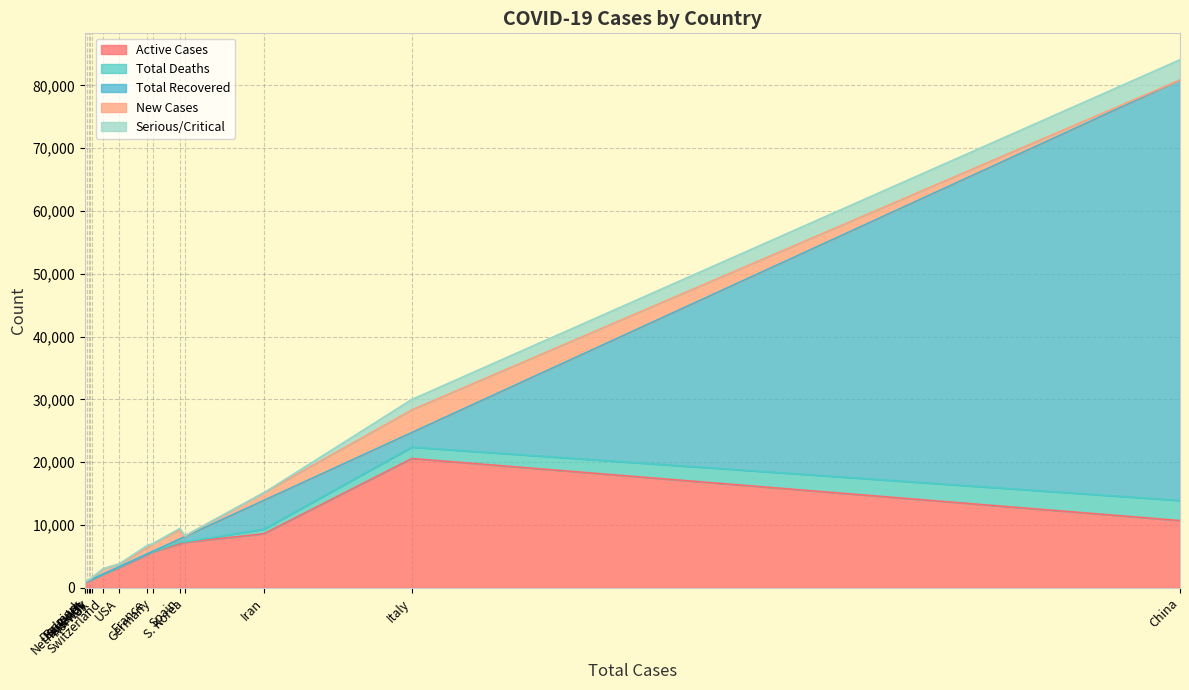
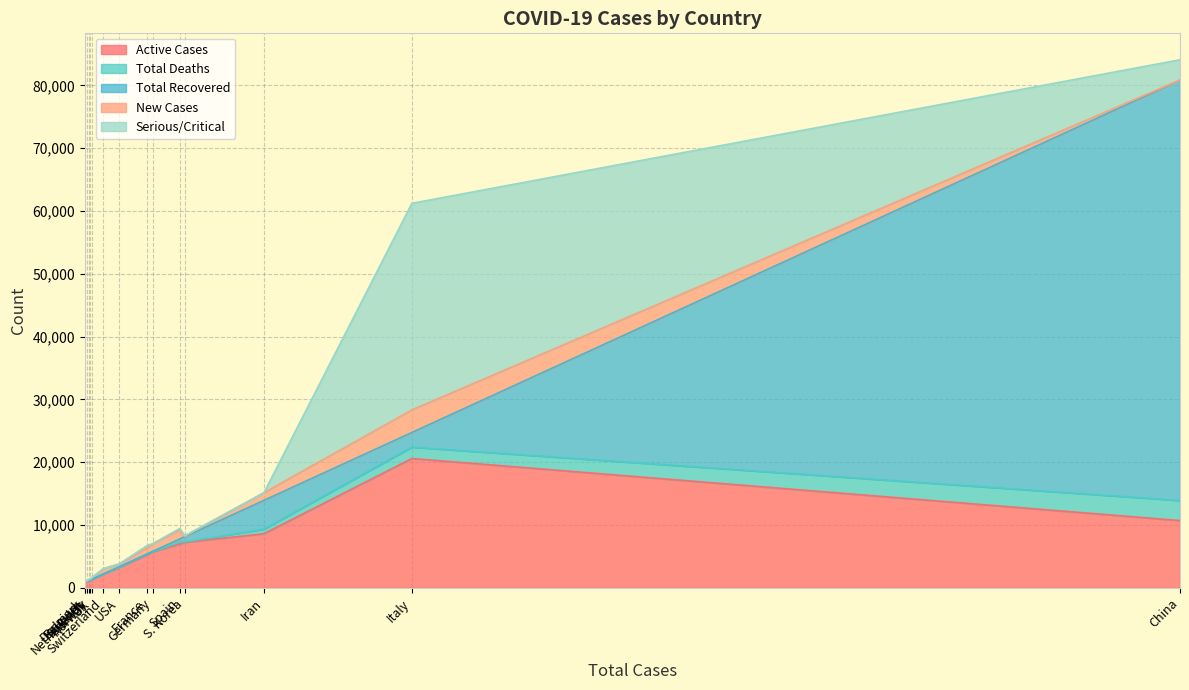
  {
    "Serious/Critical": {
-     "Italy": "2,000",
+     "Italy": "33,000",
      "China": "3,000"
    }
  }
